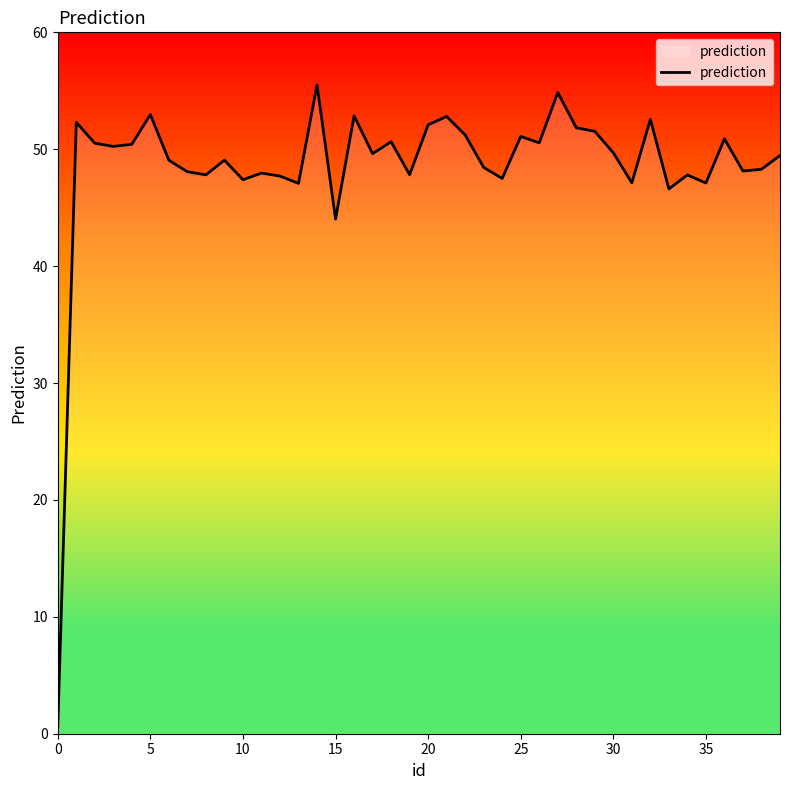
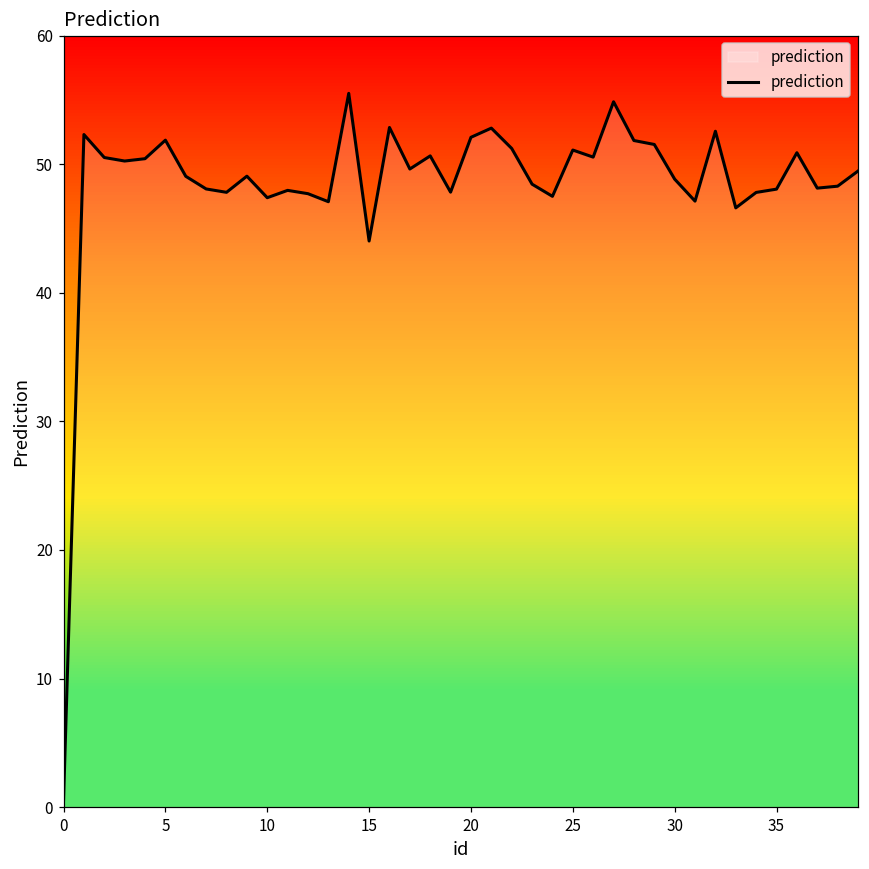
  {
    "0": 0.6,
-   "5": 53.0,
+   "5": 51.9,
    "10": 47.4,
    "15": 44.0,
    "20": 52.1,
    "25": 51.1,
-   "30": 49.7,
-   "35": 47.1
+   "30": 48.8,
+   "35": 48.1
  }
